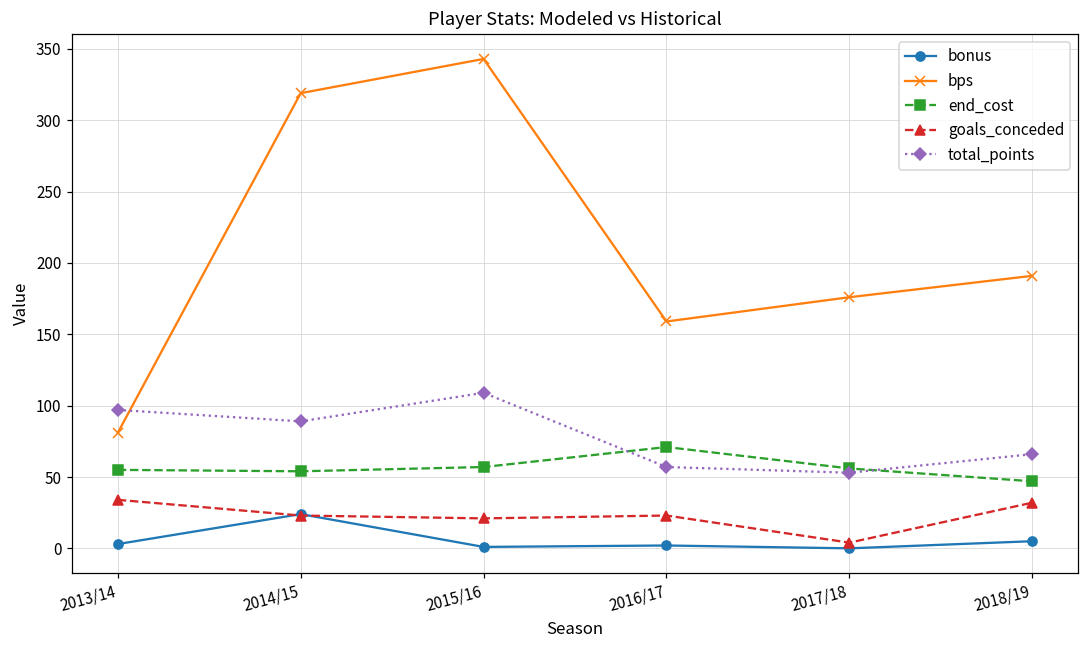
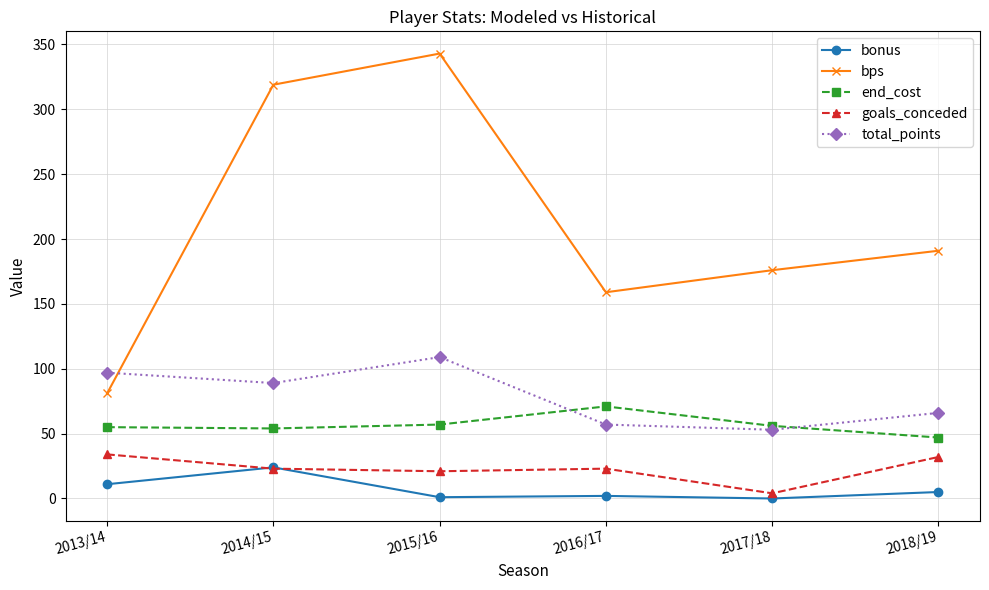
  {
    "bonus": {
-     "2013/14": 3,
+     "2013/14": 11,
      "2015/16": 1,
      "2016/17": 2,
      "2017/18": 0,
      "2018/19": 5
    },
    "bps": {
      "2013/14": 81,
      "2014/15": 319,
      "2015/16": 343,
      "2016/17": 159,
      "2017/18": 176,
      "2018/19": 191
    },
    "end_cost": {
      "2013/14": 55,
      "2014/15": 54,
      "2015/16": 57,
      "2016/17": 71,
      "2017/18": 56,
      "2018/19": 47
    },
    "goals_conceded": {
      "2013/14": 34,
      "2015/16": 21,
      "2016/17": 23,
      "2017/18": 4,
      "2018/19": 32
    },
    "total_points": {
      "2013/14": 97,
      "2014/15": 89,
      "2015/16": 109,
      "2016/17": 57,
      "2017/18": 53,
      "2018/19": 66
    }
  }
